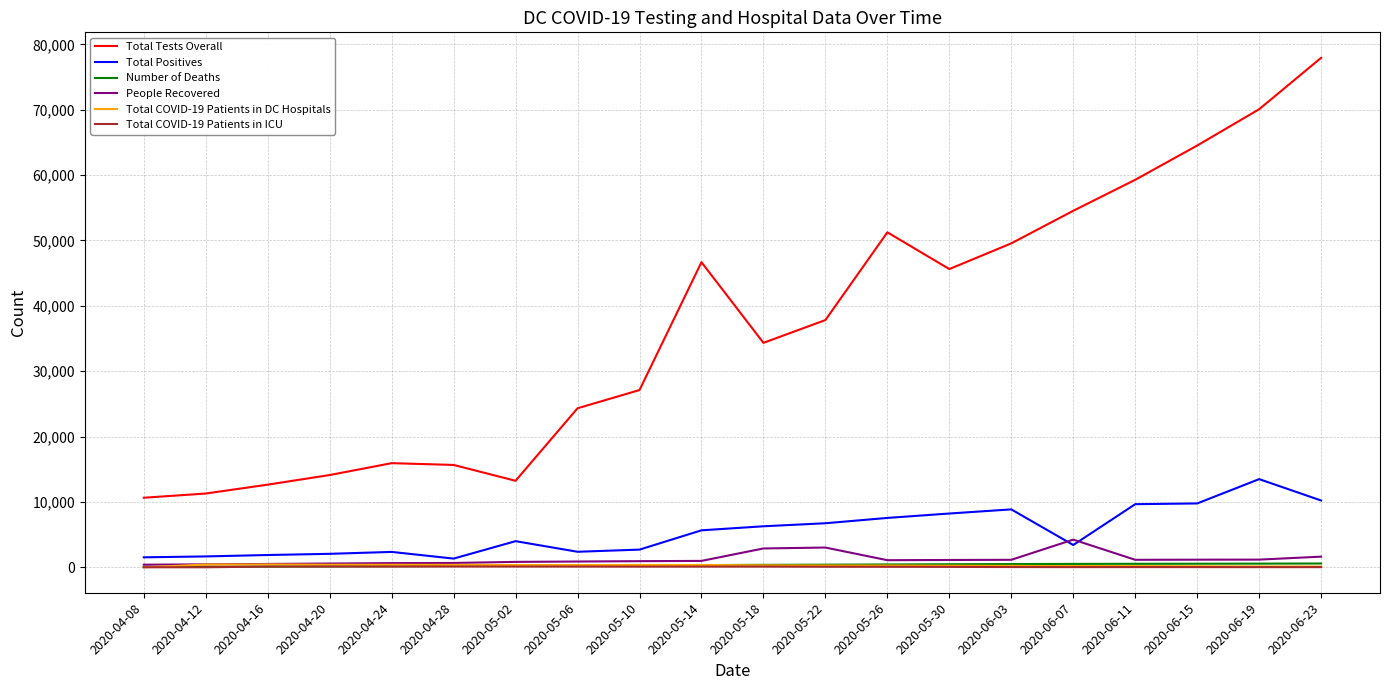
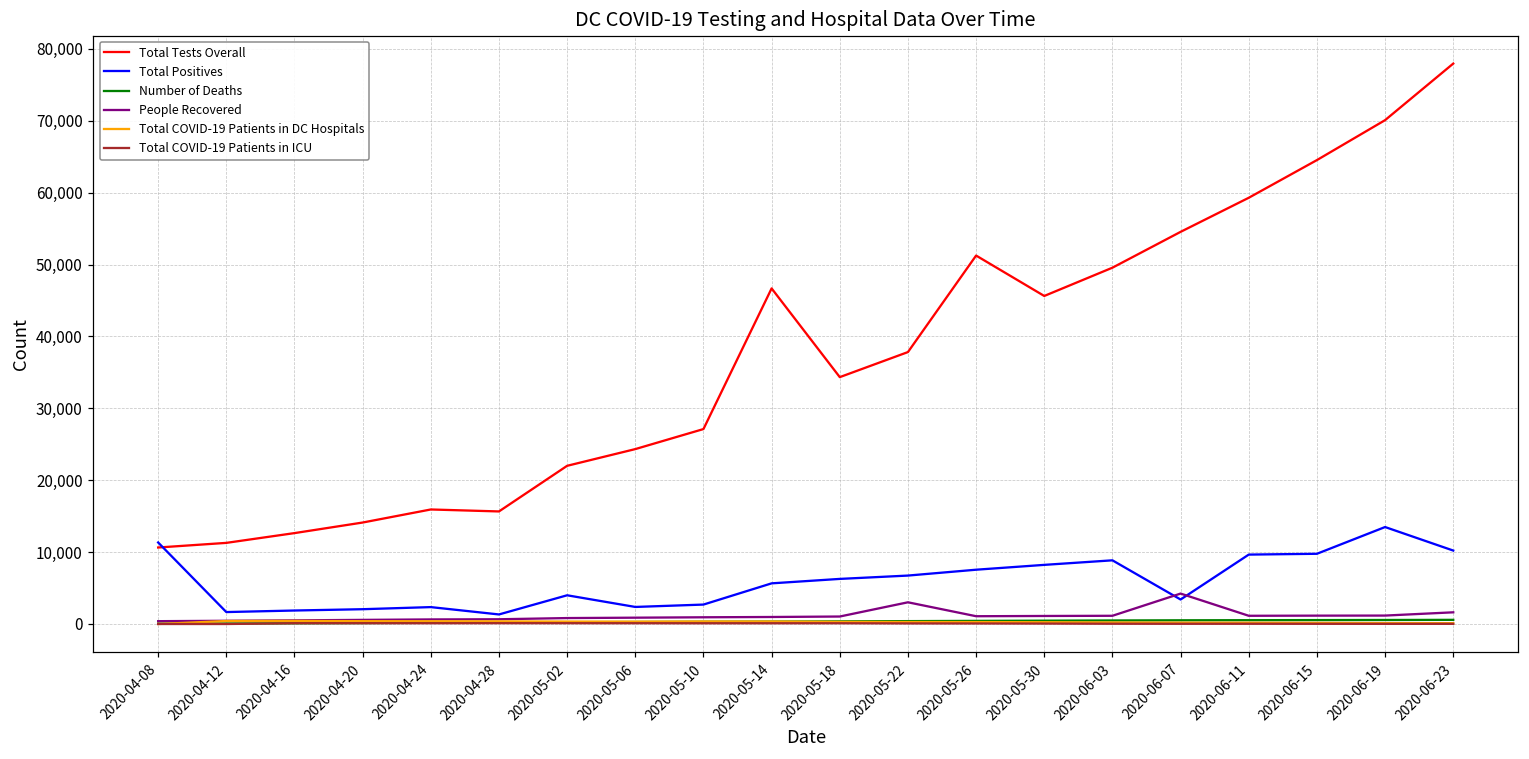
  {
    "Total Tests Overall": {
      "2020-04-08": "11,000",
      "2020-04-12": "11,000",
      "2020-04-16": "13,000",
      "2020-04-20": "14,000",
      "2020-04-24": "16,000",
      "2020-04-28": "16,000",
-     "2020-05-02": "13,000",
+     "2020-05-02": "22,000",
      "2020-05-06": "24,000",
      "2020-05-10": "27,000",
      "2020-05-14": "47,000",
      "2020-05-18": "34,000",
      "2020-05-22": "38,000",
      "2020-05-26": "51,000",
      "2020-05-30": "46,000",
      "2020-06-03": "50,000",
      "2020-06-07": "55,000",
      "2020-06-11": "59,000",
      "2020-06-15": "65,000",
      "2020-06-19": "70,000",
      "2020-06-23": "78,000"
    },
    "Total Positives": {
-     "2020-04-08": "2,000",
+     "2020-04-08": "11,000",
      "2020-04-12": "2,000",
      "2020-04-16": "2,000",
      "2020-04-20": "2,000",
      "2020-04-24": "2,000",
      "2020-04-28": "1,000",
      "2020-05-02": "4,000",
      "2020-05-06": "2,000",
      "2020-05-10": "3,000",
      "2020-05-14": "6,000",
      "2020-05-18": "6,000",
      "2020-05-22": "7,000",
      "2020-05-26": "8,000",
      "2020-05-30": "8,000",
      "2020-06-03": "9,000",
      "2020-06-07": "3,000",
      "2020-06-11": "10,000",
      "2020-06-15": "10,000",
      "2020-06-19": "13,000",
      "2020-06-23": "10,000"
    },
    "Number of Deaths": {
      "2020-06-15": "1,000",
      "2020-06-19": "1,000",
      "2020-06-23": "1,000"
    },
    "People Recovered": {
      "2020-05-02": "1,000",
      "2020-05-06": "1,000",
      "2020-05-10": "1,000",
      "2020-05-14": "1,000",
-     "2020-05-18": "3,000",
+     "2020-05-18": "1,000",
      "2020-05-22": "3,000",
      "2020-05-26": "1,000",
      "2020-05-30": "1,000",
      "2020-06-03": "1,000",
      "2020-06-07": "4,000",
      "2020-06-11": "1,000",
      "2020-06-15": "1,000",
      "2020-06-19": "1,000",
      "2020-06-23": "2,000"
    }
  }
